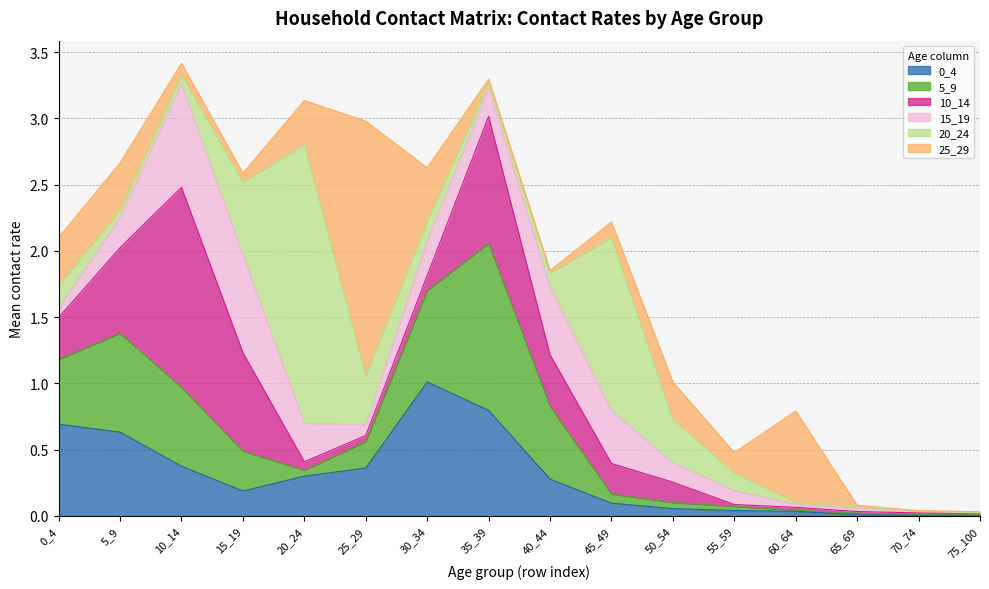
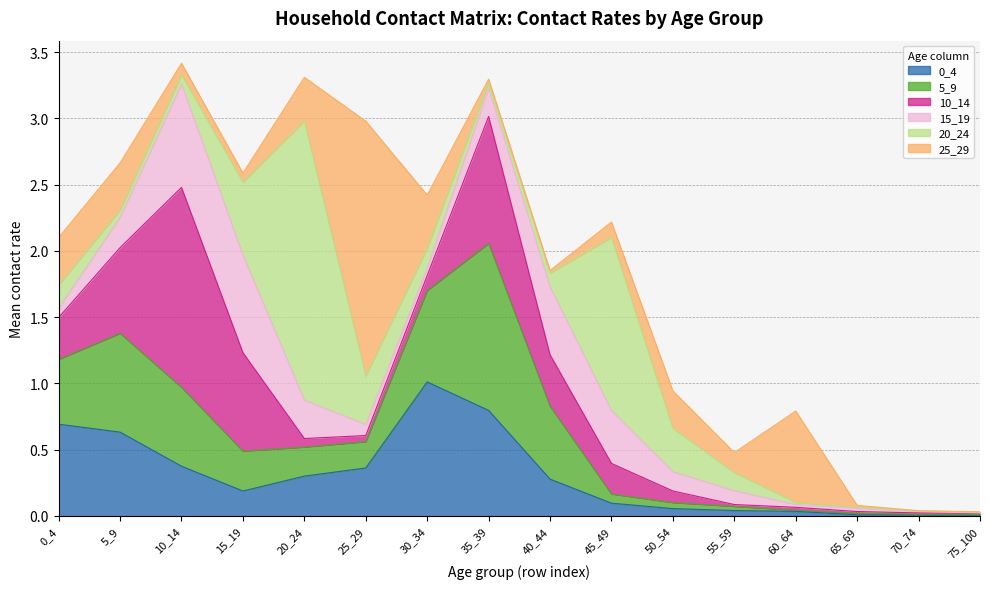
  {
    "0_4": {
      "0_4": 0.69,
      "5_9": 0.63,
      "10_14": 0.37,
      "15_19": 0.19,
      "20_24": 0.30,
      "25_29": 0.36,
      "30_34": 1.01,
      "35_39": 0.80,
      "40_44": 0.28,
      "45_49": 0.10,
      "50_54": 0.05,
      "55_59": 0.04
    },
    "5_9": {
      "0_4": 0.49,
      "5_9": 0.75,
      "10_14": 0.60,
      "15_19": 0.30,
-     "20_24": 0.04,
+     "20_24": 0.22,
      "25_29": 0.20,
      "30_34": 0.69,
      "35_39": 1.26,
      "40_44": 0.55,
      "45_49": 0.07,
      "50_54": 0.05
    },
    "10_14": {
      "0_4": 0.32,
      "5_9": 0.65,
      "10_14": 1.51,
      "15_19": 0.74,
      "20_24": 0.06,
      "25_29": 0.05,
      "30_34": 0.11,
      "35_39": 0.96,
      "40_44": 0.39,
      "45_49": 0.23,
-     "50_54": 0.15,
+     "50_54": 0.09,
      "60_64": 0.02
    },
    "15_19": {
      "0_4": 0.07,
      "5_9": 0.23,
      "10_14": 0.78,
      "15_19": 0.74,
      "20_24": 0.29,
      "25_29": 0.08,
-     "30_34": 0.26,
+     "30_34": 0.06,
      "35_39": 0.21,
      "40_44": 0.51,
      "45_49": 0.40,
      "50_54": 0.15,
      "55_59": 0.11
    },
    "20_24": {
      "0_4": 0.17,
      "5_9": 0.06,
      "10_14": 0.07,
      "15_19": 0.55,
      "20_24": 2.11,
      "25_29": 0.37,
      "30_34": 0.15,
      "35_39": 0.04,
      "45_49": 1.31,
      "50_54": 0.33,
      "55_59": 0.14
    },
    "25_29": {
      "0_4": 0.36,
      "5_9": 0.35,
      "10_14": 0.09,
      "15_19": 0.07,
      "20_24": 0.33,
      "25_29": 1.92,
      "30_34": 0.40,
      "35_39": 0.03,
      "45_49": 0.12,
      "50_54": 0.28,
      "55_59": 0.15,
      "60_64": 0.69
    }
  }
